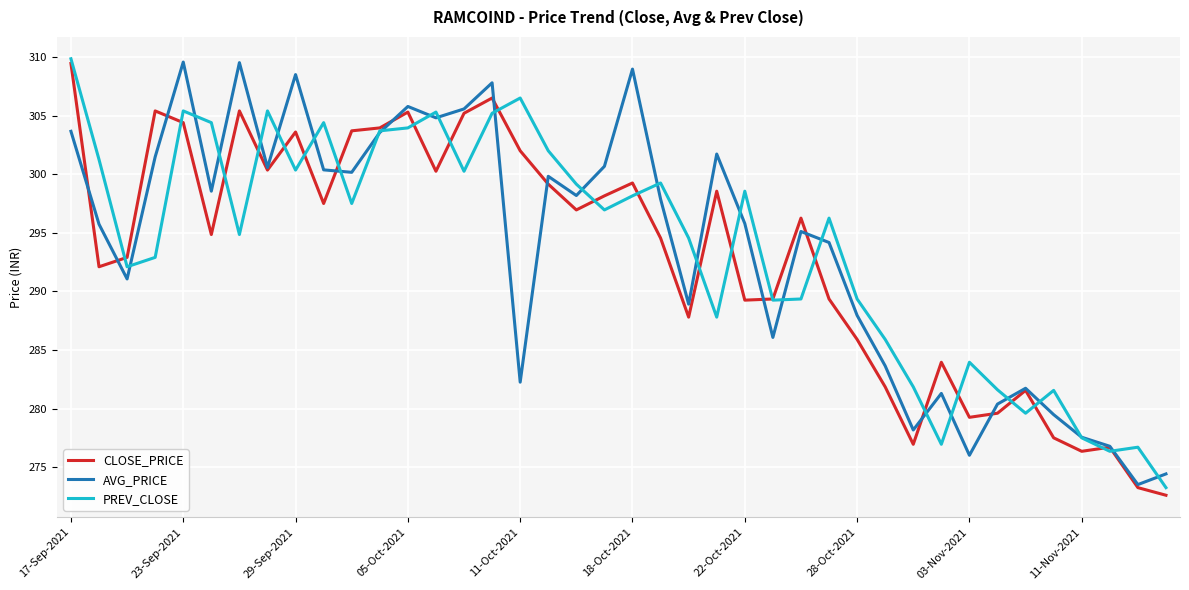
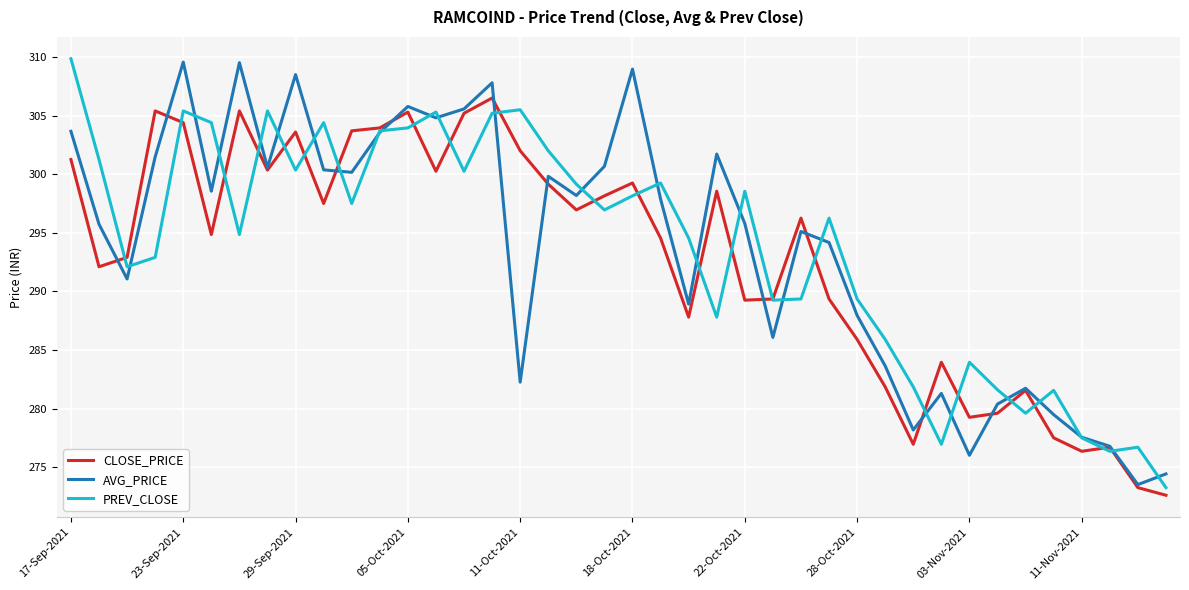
  {
    "CLOSE_PRICE": {
-     "17-Sep-2021": 309.5,
+     "17-Sep-2021": 301.3,
      "23-Sep-2021": 304.4,
      "29-Sep-2021": 303.6,
      "05-Oct-2021": 305.3,
      "11-Oct-2021": 302.0,
      "18-Oct-2021": 299.3,
      "22-Oct-2021": 289.3,
      "28-Oct-2021": 285.9,
      "03-Nov-2021": 279.3,
      "11-Nov-2021": 276.4
    },
    "AVG_PRICE": {
      "17-Sep-2021": 303.7,
      "23-Sep-2021": 309.6,
      "29-Sep-2021": 308.5,
      "05-Oct-2021": 305.8,
      "11-Oct-2021": 282.3,
      "18-Oct-2021": 309.0,
      "22-Oct-2021": 295.8,
      "28-Oct-2021": 288.0,
      "03-Nov-2021": 276.0
    },
    "PREV_CLOSE": {
      "17-Sep-2021": 309.9,
      "23-Sep-2021": 305.4,
      "29-Sep-2021": 300.4,
      "05-Oct-2021": 304.0,
-     "11-Oct-2021": 306.5,
+     "11-Oct-2021": 305.5,
      "18-Oct-2021": 298.2,
      "22-Oct-2021": 298.6,
      "28-Oct-2021": 289.4,
      "03-Nov-2021": 284.0
    }
  }
